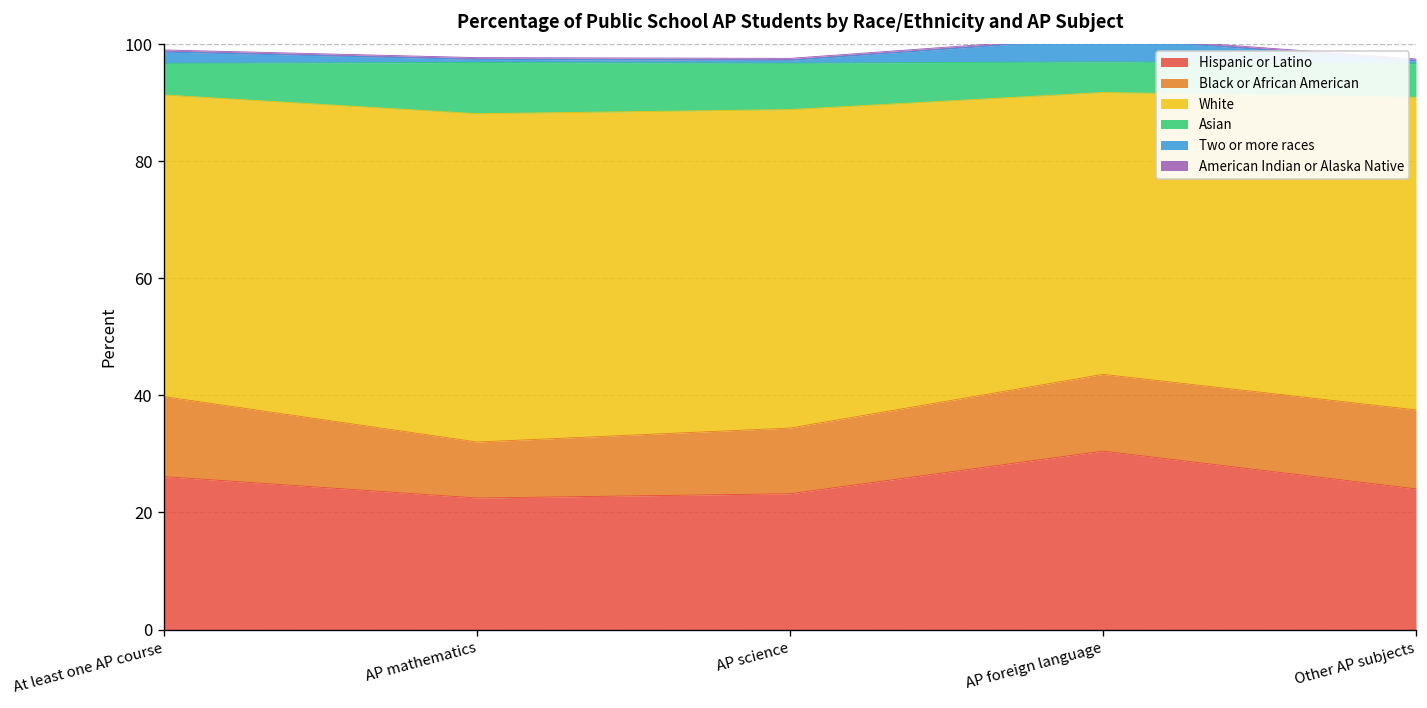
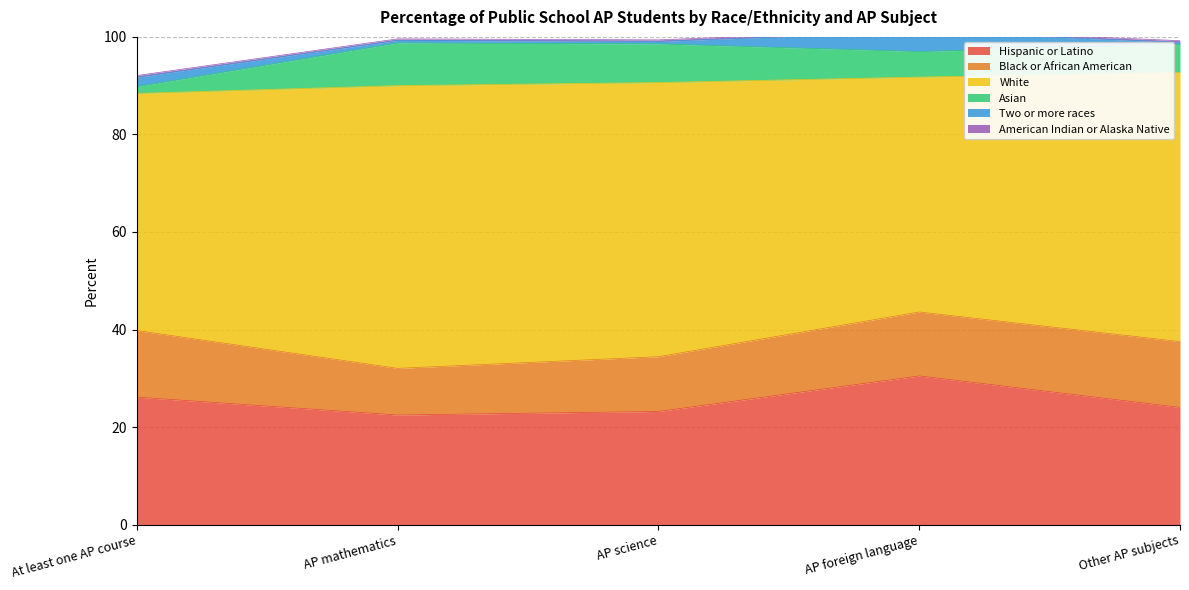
  {
    "White": {
-     "At least one AP course": 52,
-     "AP mathematics": 56,
-     "AP science": 54,
+     "At least one AP course": 49,
+     "AP mathematics": 58,
+     "AP science": 56,
      "AP foreign language": 48,
-     "Other AP subjects": 53
+     "Other AP subjects": 55
    },
    "Asian": {
-     "At least one AP course": 5,
+     "At least one AP course": 1,
      "AP mathematics": 9,
      "AP foreign language": 5
    }
  }
